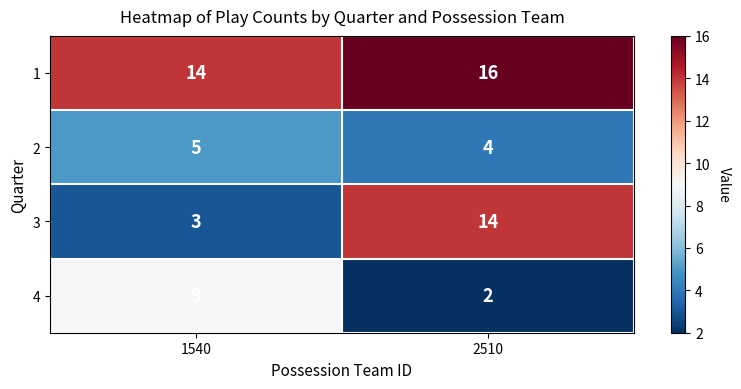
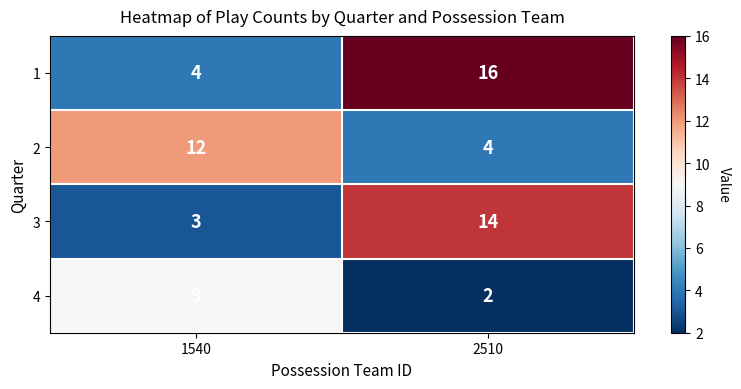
  {
    "1": {
-     "1540": 14,
+     "1540": 4,
      "2510": 16
    },
    "2": {
-     "1540": 5,
+     "1540": 12,
      "2510": 4
    },
    "3": {
      "1540": 3,
      "2510": 14
    },
    "4": {
      "2510": 2
    }
  }
